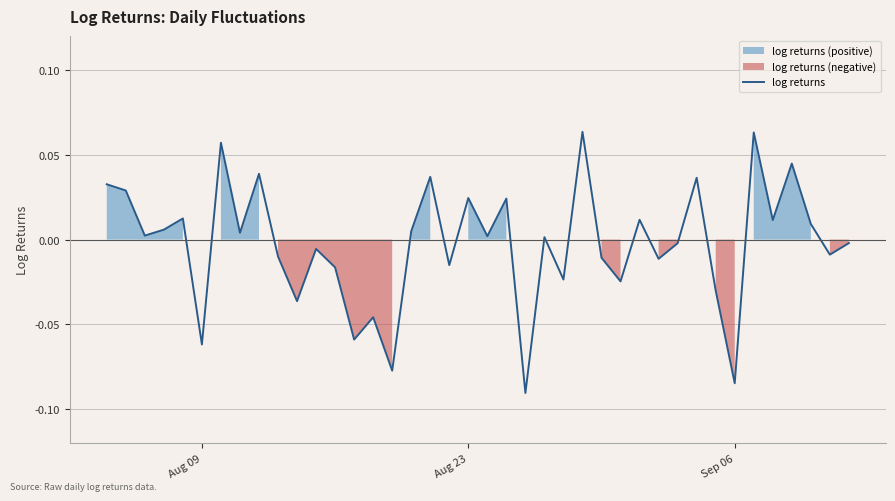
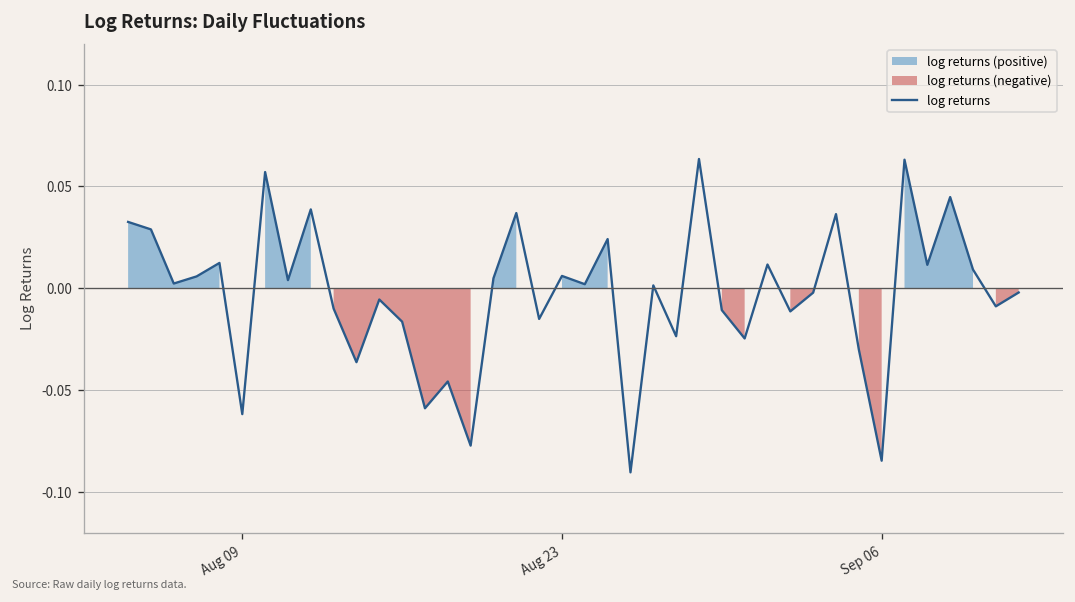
  {
    "Aug 09": -0.062,
-   "Aug 23": 0.024,
+   "Aug 23": 0.006,
    "Sep 06": -0.085
  }
